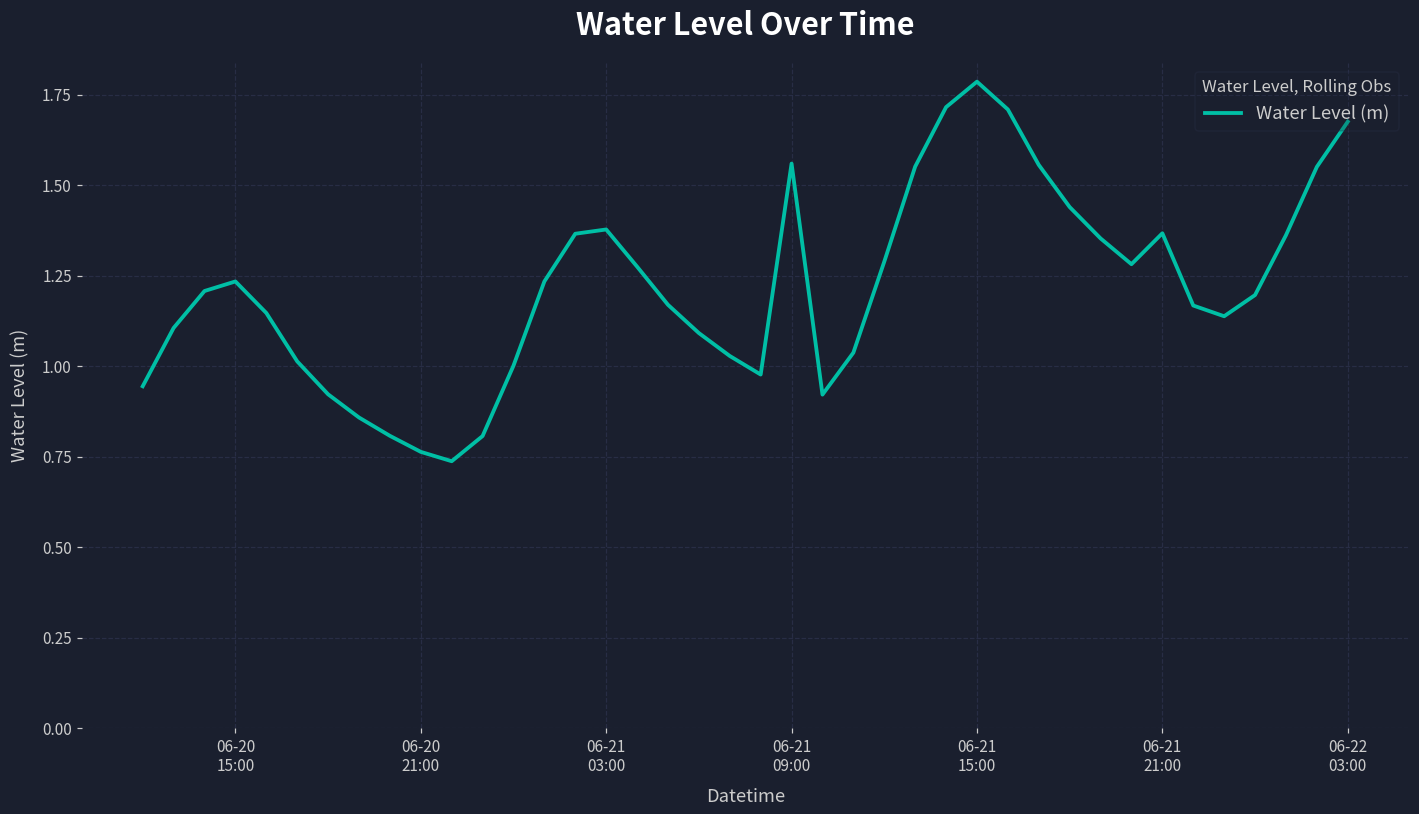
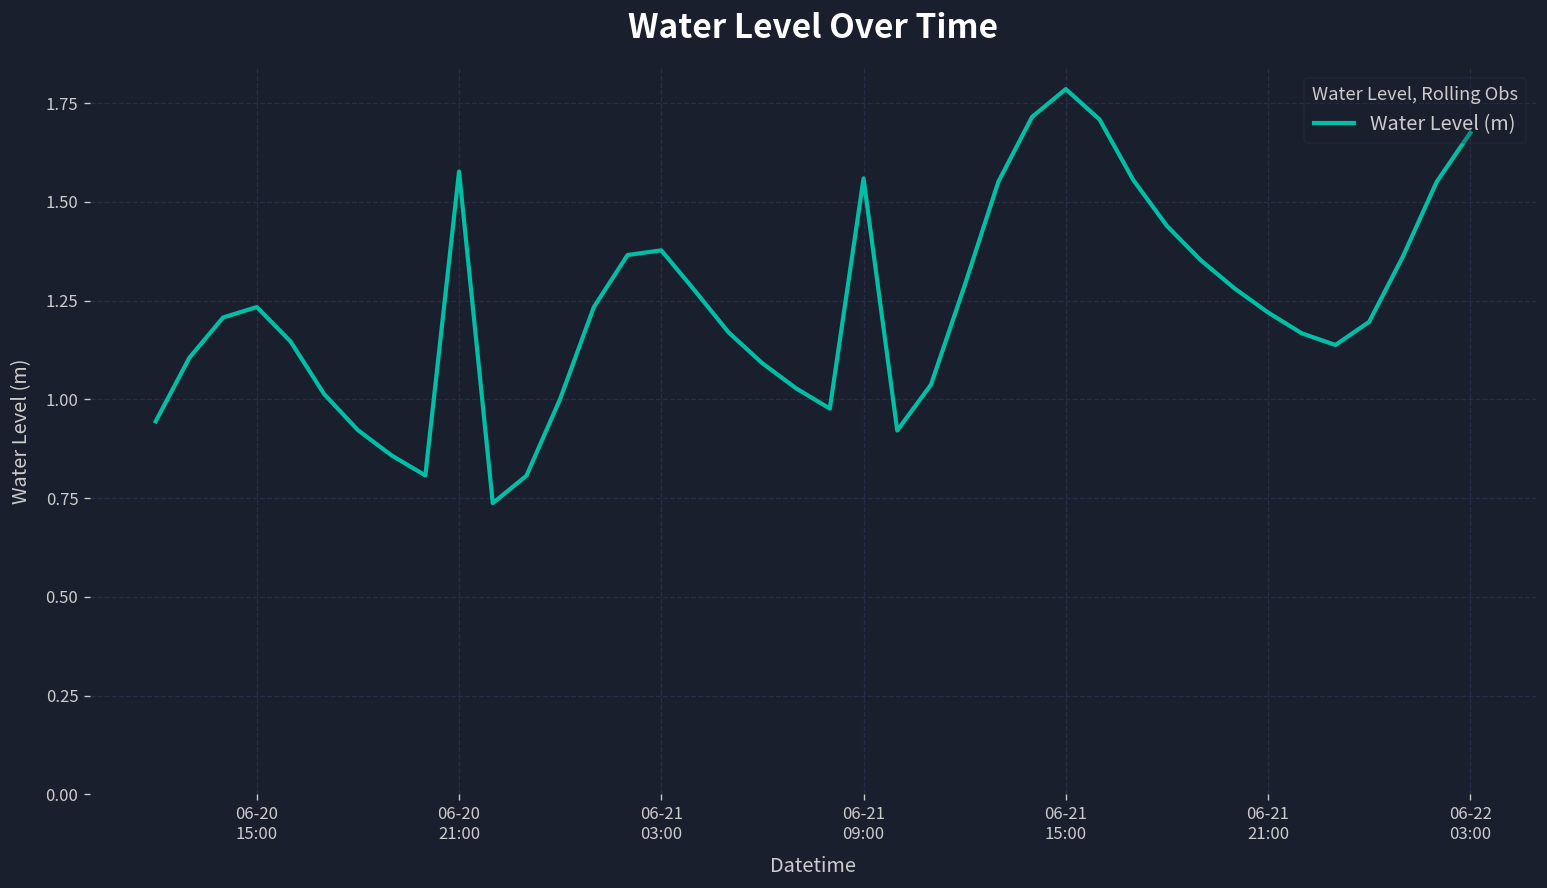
  {
    "06-20 15:00": 1.23,
-   "06-20 21:00": 0.76,
+   "06-20 21:00": 1.58,
    "06-21 03:00": 1.38,
    "06-21 09:00": 1.56,
    "06-21 15:00": 1.79,
-   "06-21 21:00": 1.37
+   "06-21 21:00": 1.22
  }
